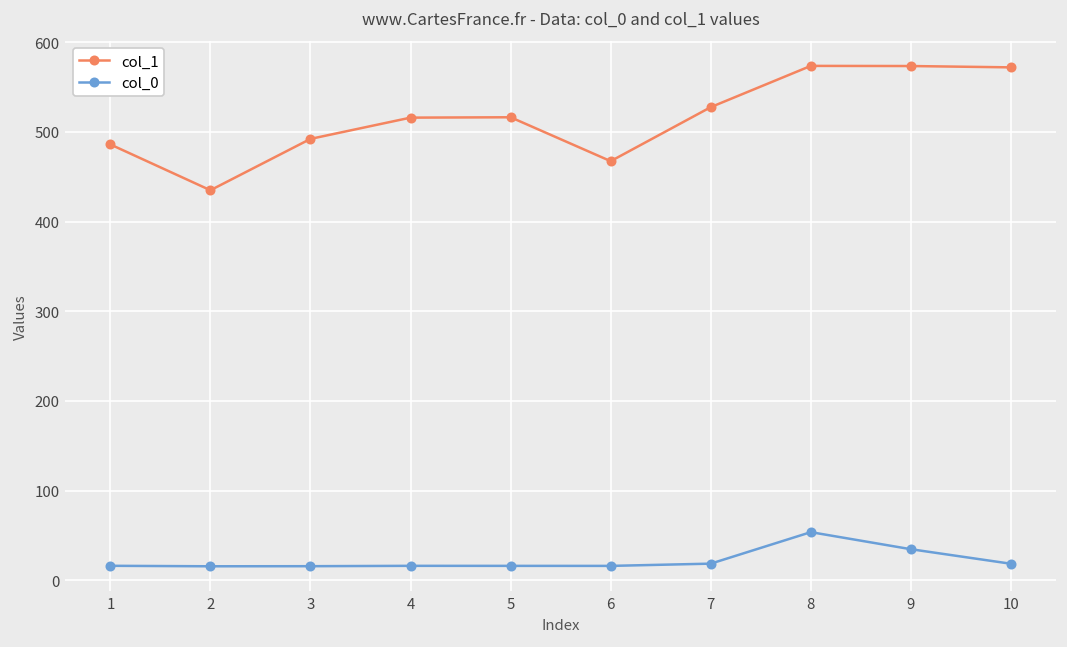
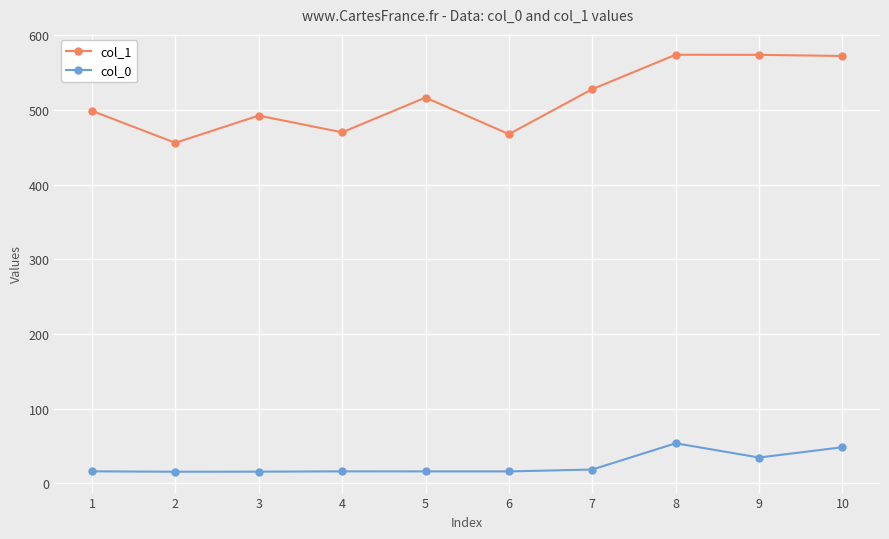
  {
    "col_1": {
-     "1": 490,
-     "2": 430,
+     "1": 500,
+     "2": 460,
      "3": 490,
-     "4": 520,
+     "4": 470,
      "5": 520,
      "6": 470,
      "7": 530,
      "8": 570,
      "9": 570,
      "10": 570
    },
    "col_0": {
      "1": 20,
      "2": 20,
      "3": 20,
      "4": 20,
      "5": 20,
      "6": 20,
      "7": 20,
      "8": 50,
      "9": 30,
-     "10": 20
+     "10": 50
    }
  }
